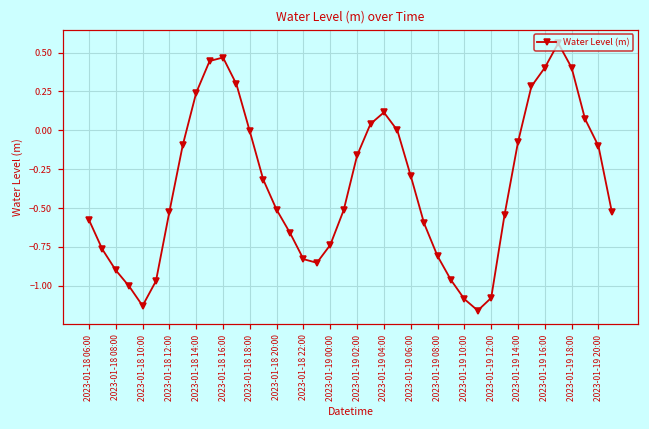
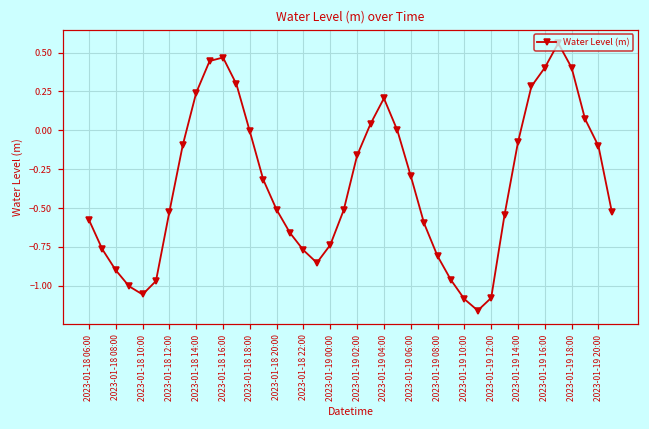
  {
    "2023-01-18 06:00": -0.58,
    "2023-01-18 08:00": -0.90,
-   "2023-01-18 10:00": -1.13,
+   "2023-01-18 10:00": -1.06,
    "2023-01-18 12:00": -0.52,
    "2023-01-18 14:00": 0.24,
    "2023-01-18 16:00": 0.47,
    "2023-01-18 18:00": -0.01,
    "2023-01-18 20:00": -0.51,
-   "2023-01-18 22:00": -0.83,
+   "2023-01-18 22:00": -0.77,
    "2023-01-19 00:00": -0.74,
    "2023-01-19 02:00": -0.16,
-   "2023-01-19 04:00": 0.12,
+   "2023-01-19 04:00": 0.21,
    "2023-01-19 06:00": -0.29,
    "2023-01-19 08:00": -0.81,
    "2023-01-19 10:00": -1.09,
    "2023-01-19 12:00": -1.08,
    "2023-01-19 14:00": -0.08,
    "2023-01-19 16:00": 0.40,
    "2023-01-19 18:00": 0.40,
    "2023-01-19 20:00": -0.10
  }
